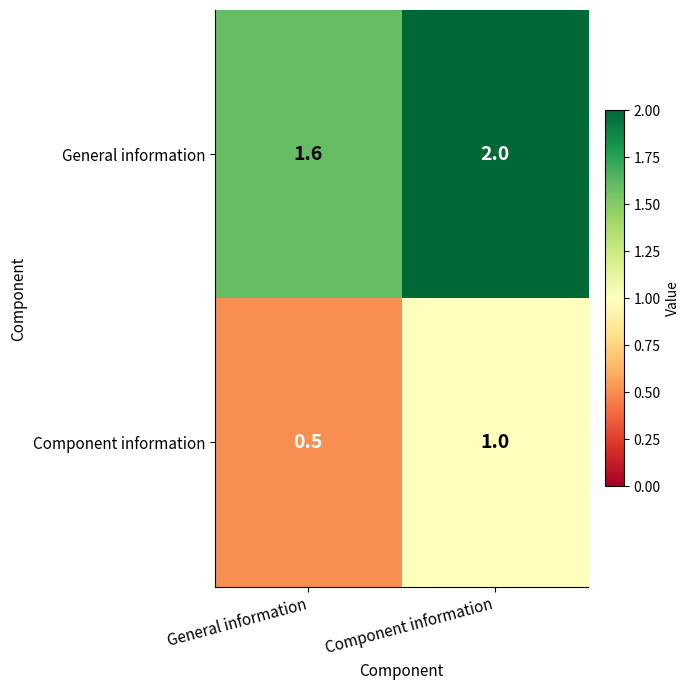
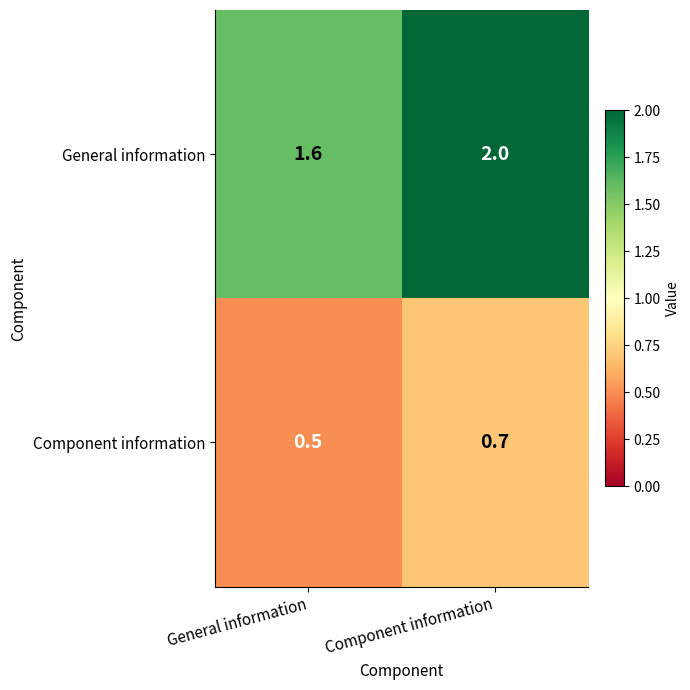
  {
    "General information": {
      "General information": 1.6,
      "Component information": 2.0
    },
    "Component information": {
      "General information": 0.5,
-     "Component information": 1.0
+     "Component information": 0.7
    }
  }
